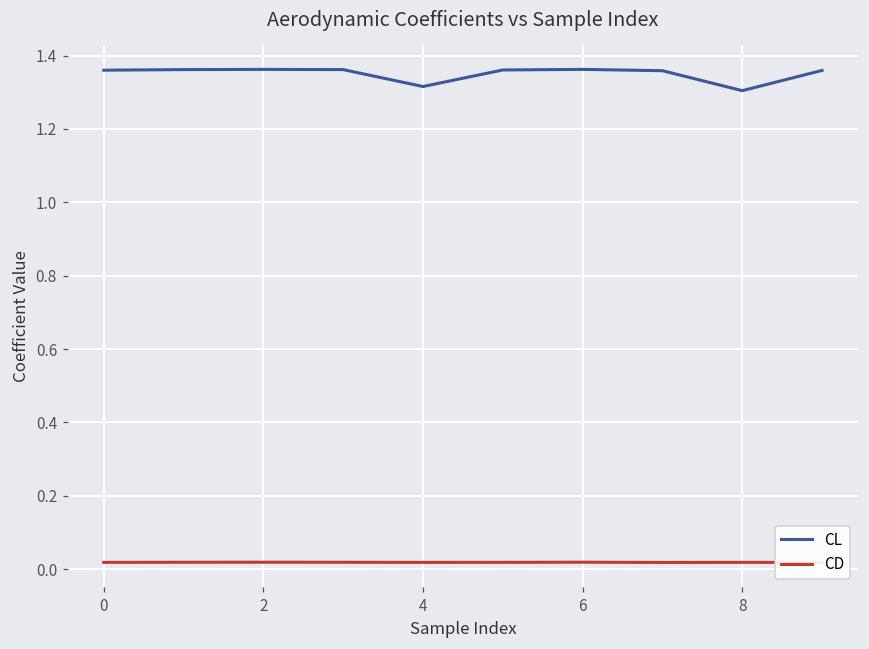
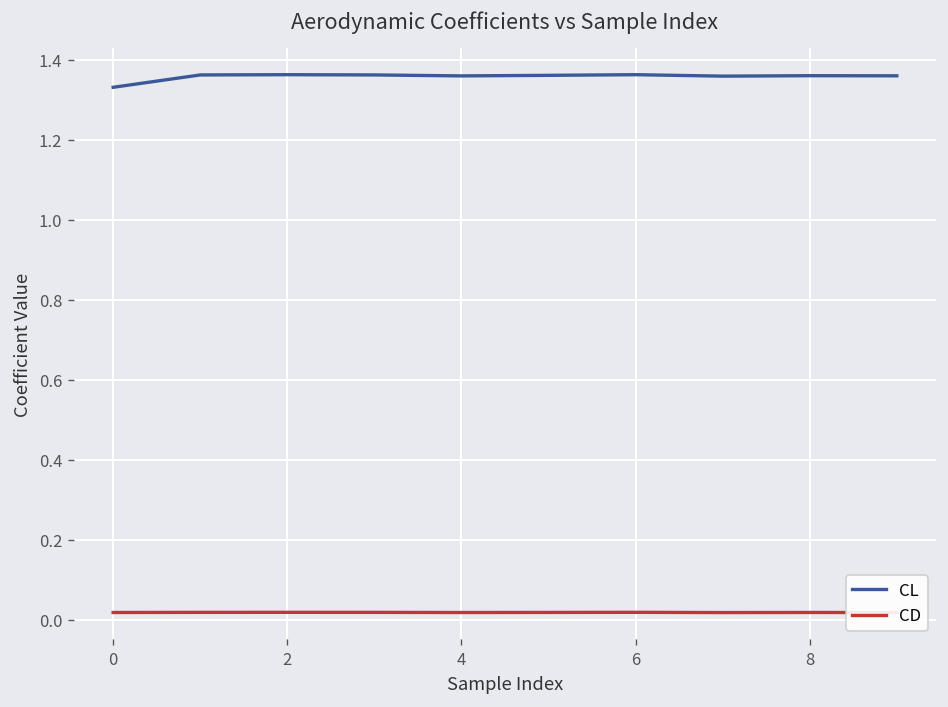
  {
    "CL": {
-     "0": 1.36,
+     "0": 1.33,
      "2": 1.36,
-     "4": 1.32,
+     "4": 1.36,
      "6": 1.36,
-     "8": 1.30
+     "8": 1.36
    },
    "CD": {
      "0": 0.02,
      "2": 0.02,
      "4": 0.02,
      "6": 0.02,
      "8": 0.02
    }
  }
